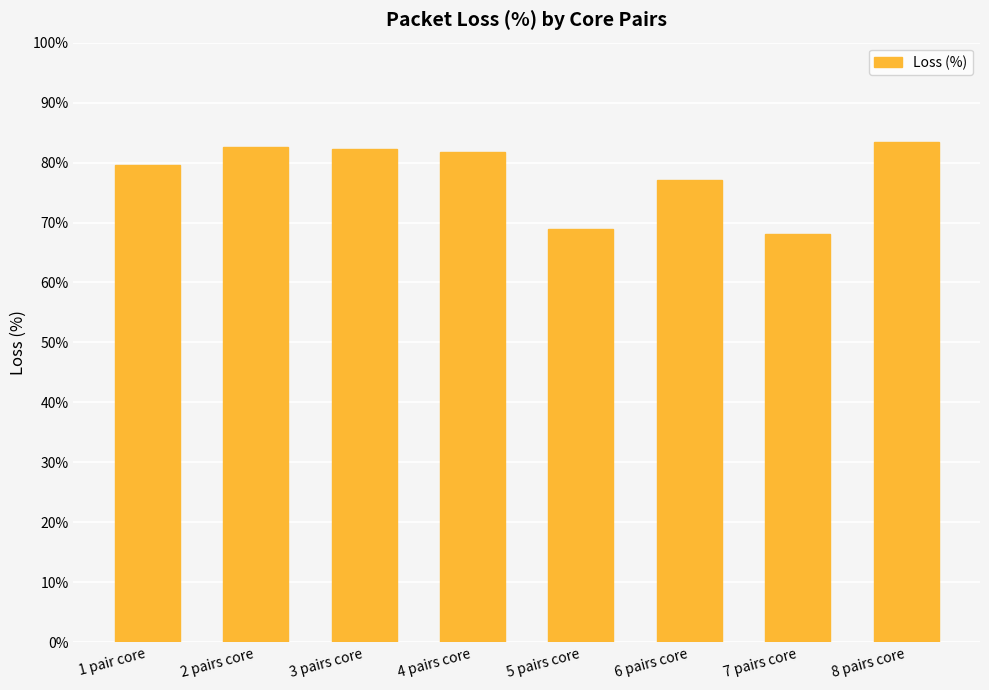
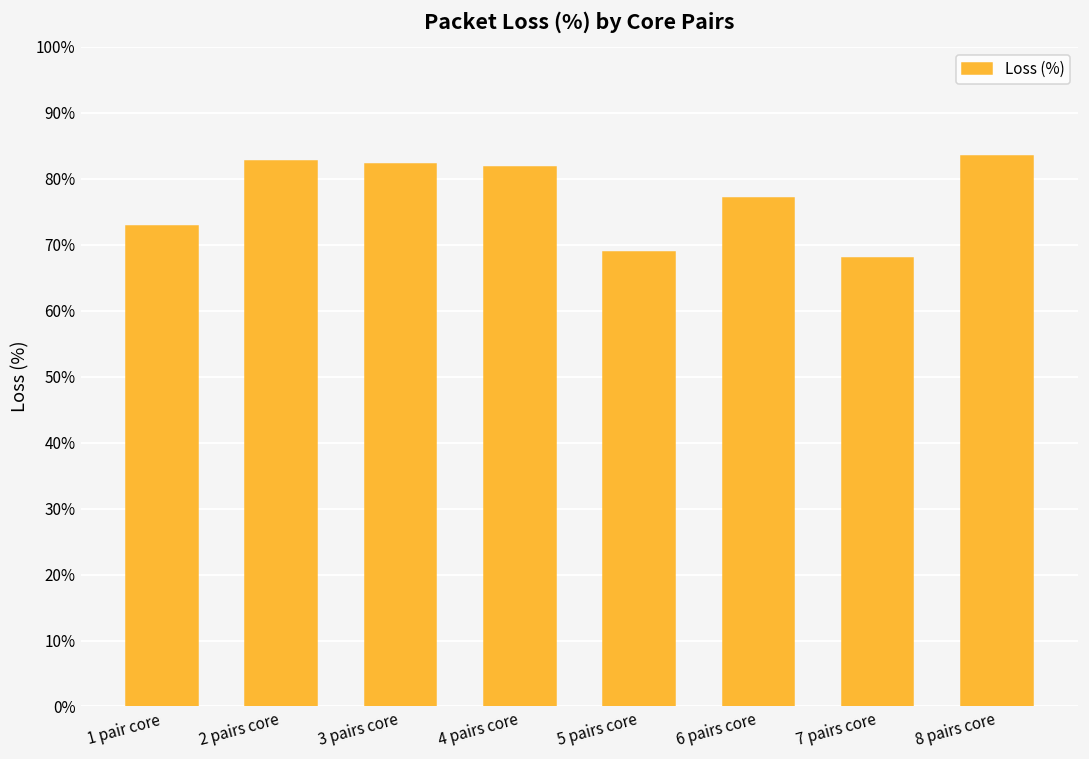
  {
-   "1 pair core": "80%",
+   "1 pair core": "73%",
    "2 pairs core": "83%",
    "3 pairs core": "82%",
    "4 pairs core": "82%",
    "5 pairs core": "69%",
    "6 pairs core": "77%",
    "7 pairs core": "68%",
    "8 pairs core": "83%"
  }
